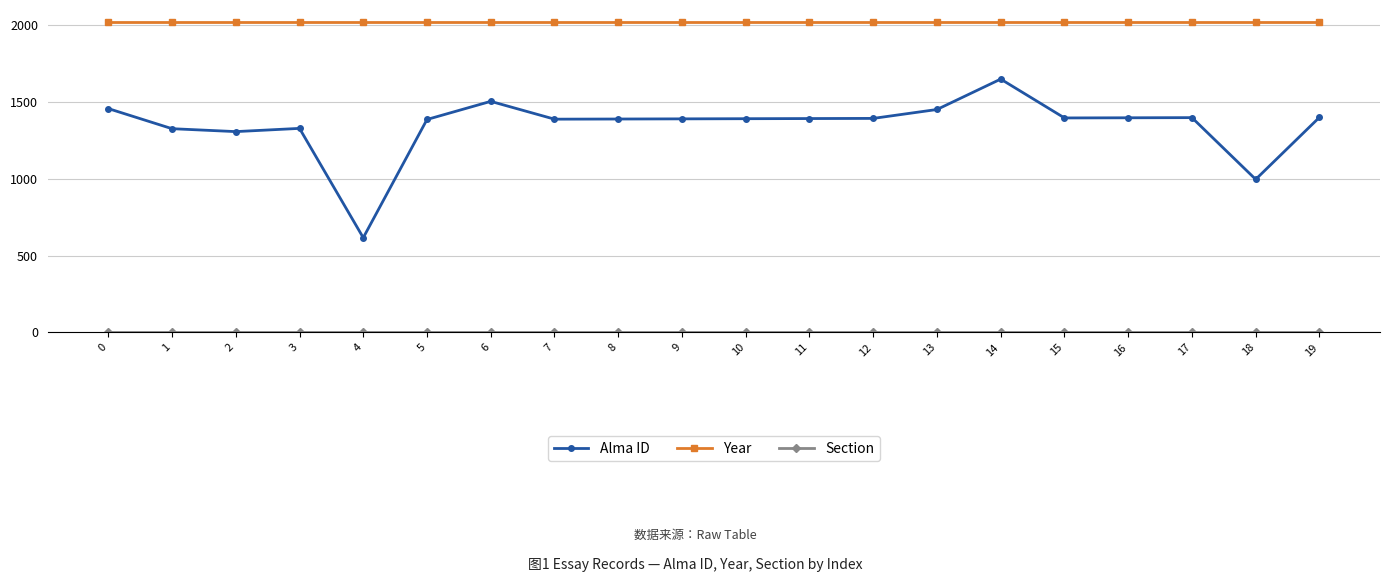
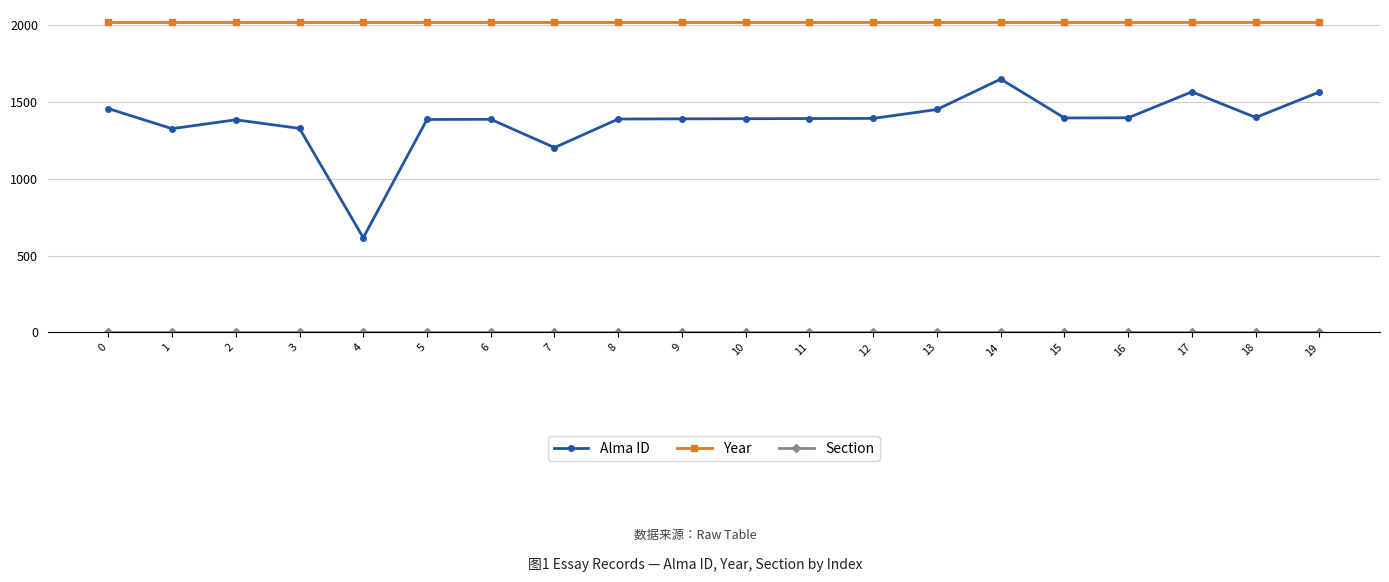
  {
    "Alma ID": {
      "0": 1460,
      "1": 1330,
-     "2": 1310,
+     "2": 1390,
      "3": 1330,
      "4": 620,
      "5": 1390,
-     "6": 1510,
-     "7": 1390,
+     "6": 1390,
+     "7": 1200,
      "8": 1390,
      "9": 1390,
      "10": 1390,
      "11": 1390,
      "12": 1390,
      "13": 1450,
      "14": 1650,
      "15": 1400,
      "16": 1400,
-     "17": 1400,
-     "18": 1000,
-     "19": 1400
+     "17": 1570,
+     "18": 1400,
+     "19": 1570
    },
    "Year": {
      "0": 2020,
      "1": 2020,
      "2": 2020,
      "3": 2020,
      "4": 2020,
      "5": 2020,
      "6": 2020,
      "7": 2020,
      "8": 2020,
      "9": 2020,
      "10": 2020,
      "11": 2020,
      "12": 2020,
      "13": 2020,
      "14": 2020,
      "15": 2020,
      "16": 2020,
      "17": 2020,
      "18": 2020,
      "19": 2020
    },
    "Section": {
      "0": 10,
      "1": 10,
      "2": 10,
      "3": 10,
      "4": 10,
      "5": 10,
      "6": 10,
      "7": 10,
      "8": 10,
      "9": 10,
      "10": 10,
      "11": 10,
      "12": 10,
      "13": 10,
      "14": 10,
      "15": 10,
      "16": 10,
      "17": 10,
      "18": 10,
      "19": 10
    }
  }
